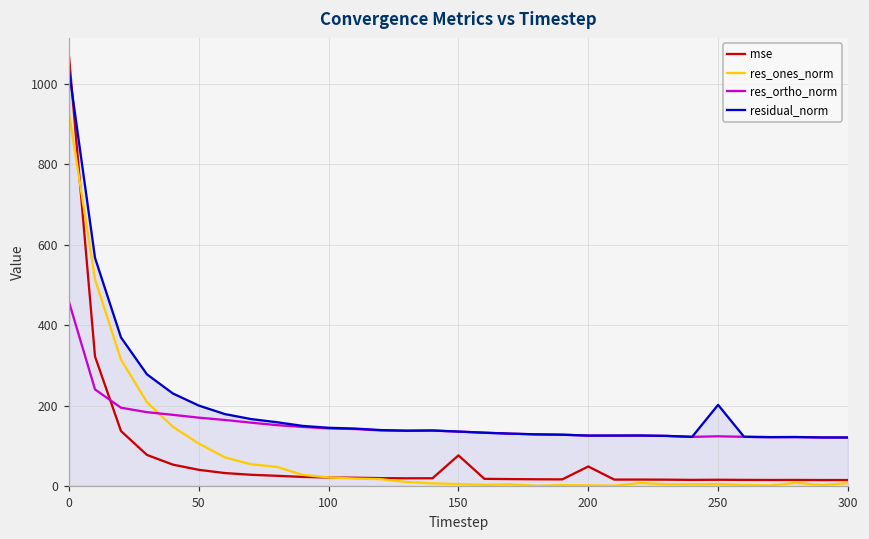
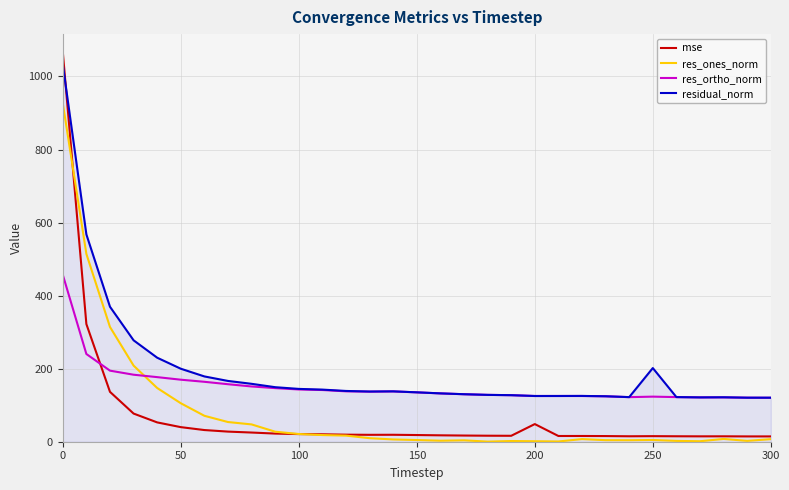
  {
    "mse": {
      "0": 1070,
      "50": 40,
-     "150": 80,
+     "150": 20,
      "200": 50,
      "250": 20,
      "300": 10
    },
    "res_ones_norm": {
      "0": 930,
      "50": 110,
      "150": 0,
      "200": 0,
      "250": 0,
      "300": 10
    },
    "res_ortho_norm": {
      "0": 460,
      "50": 170,
      "250": 120
    },
    "residual_norm": {
      "0": 1030,
      "50": 200,
      "250": 200
    }
  }
